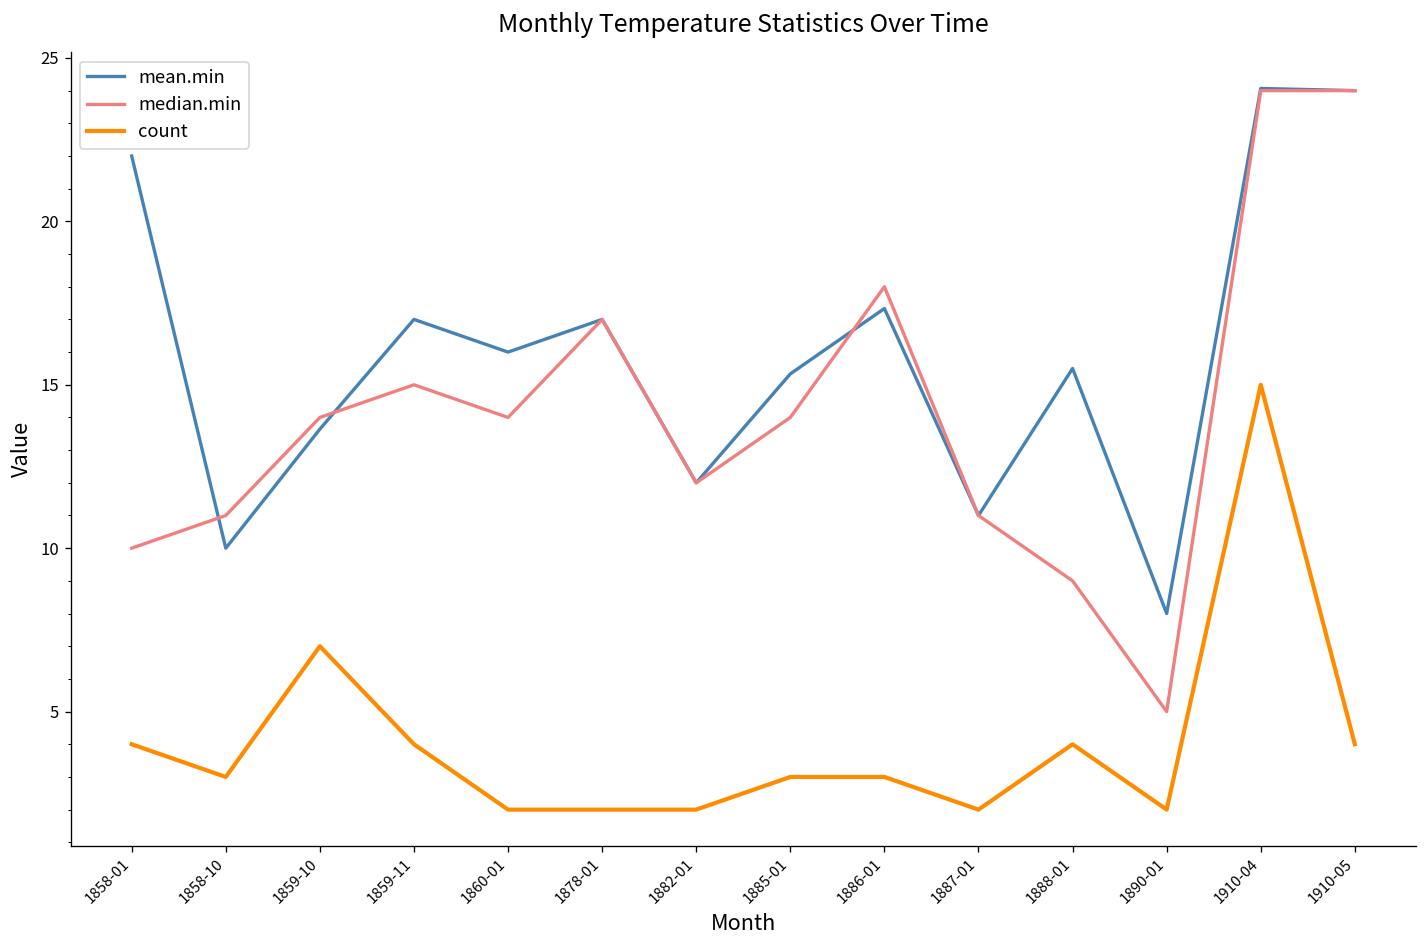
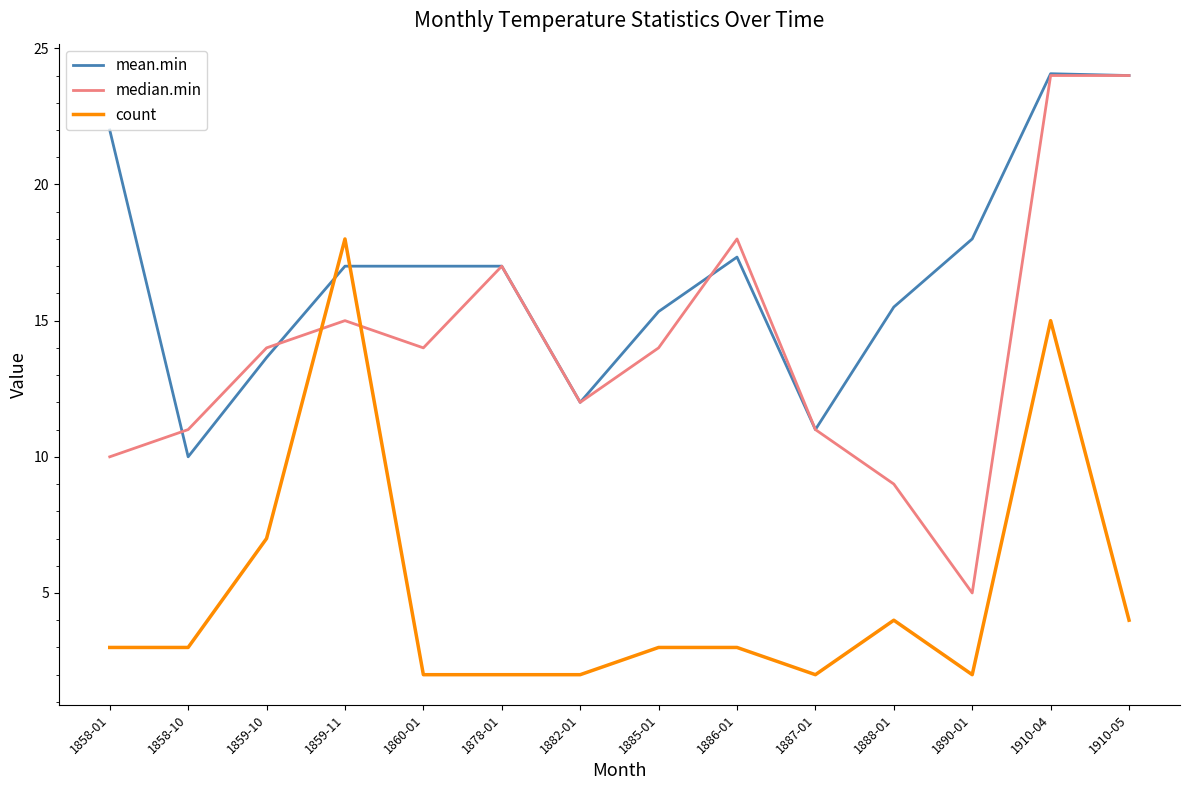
  {
    "mean.min": {
      "1858-01": 22,
      "1858-10": 10,
      "1859-10": 13.6,
      "1859-11": 17,
-     "1860-01": 16,
+     "1860-01": 17,
      "1885-01": 15.3,
      "1886-01": 17.3,
      "1888-01": 15.5,
-     "1890-01": 8
+     "1890-01": 18
    },
    "median.min": {
      "1858-01": 10,
      "1858-10": 11,
      "1859-10": 14,
      "1859-11": 15,
      "1860-01": 14,
      "1885-01": 14,
      "1886-01": 18,
      "1888-01": 9,
      "1890-01": 5
    },
    "count": {
-     "1858-01": 4,
+     "1858-01": 3,
      "1858-10": 3,
      "1859-10": 7,
-     "1859-11": 4,
+     "1859-11": 18,
      "1860-01": 2,
      "1878-01": 2,
      "1882-01": 2,
      "1885-01": 3,
      "1886-01": 3,
      "1887-01": 2,
      "1888-01": 4,
      "1890-01": 2,
      "1910-04": 15,
      "1910-05": 4
    }
  }
